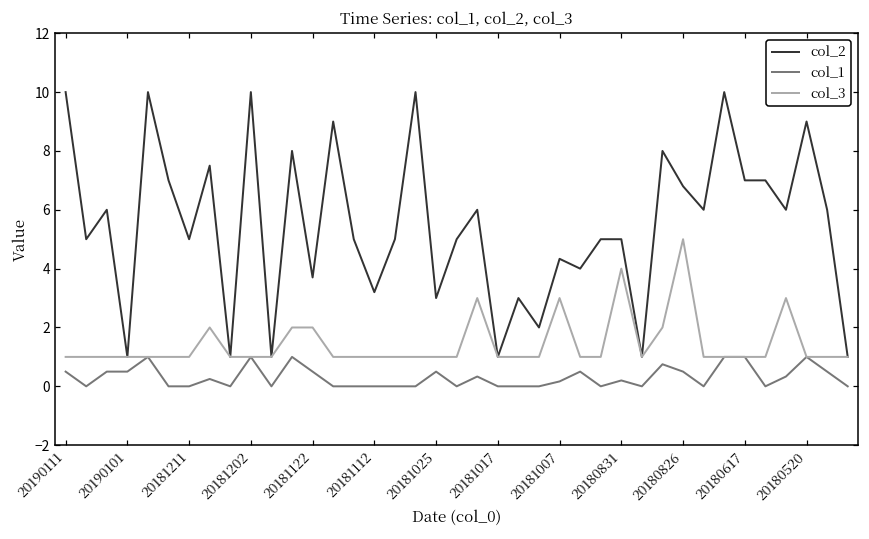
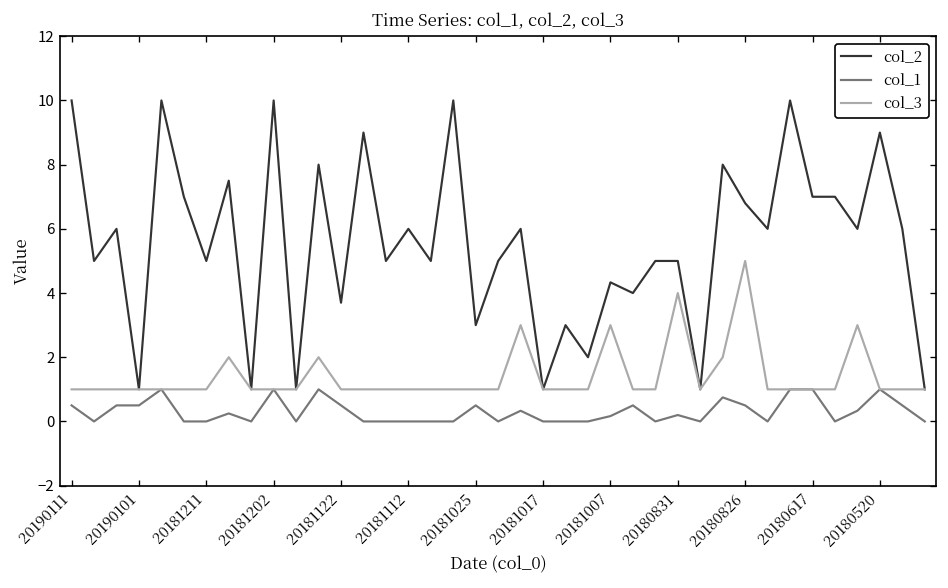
  {
    "col_2": {
      "20190111": 10.0,
      "20181211": 5.0,
      "20181202": 10.0,
      "20181122": 3.7,
-     "20181112": 3.2,
+     "20181112": 6.0,
      "20181025": 3.0,
      "20181007": 4.3,
      "20180831": 5.0,
      "20180826": 6.8,
      "20180617": 7.0,
      "20180520": 9.0
    },
    "col_1": {
      "20190111": 0.5,
      "20190101": 0.5,
      "20181211": 0.0,
      "20181122": 0.5,
      "20181112": 0.0,
      "20181025": 0.5,
      "20181017": 0.0,
      "20181007": 0.2,
      "20180831": 0.2,
      "20180826": 0.5
    },
    "col_3": {
      "20190111": 1,
      "20181211": 1,
-     "20181122": 2,
+     "20181122": 1,
      "20181112": 1,
      "20181025": 1,
      "20181007": 3,
      "20180831": 4,
      "20180826": 5
    }
  }
